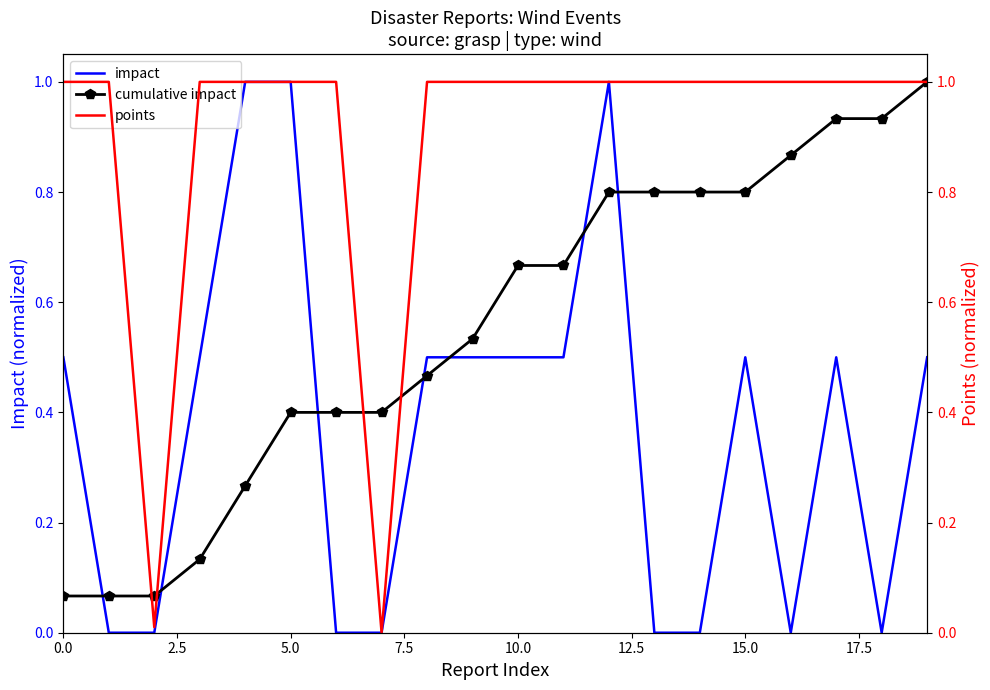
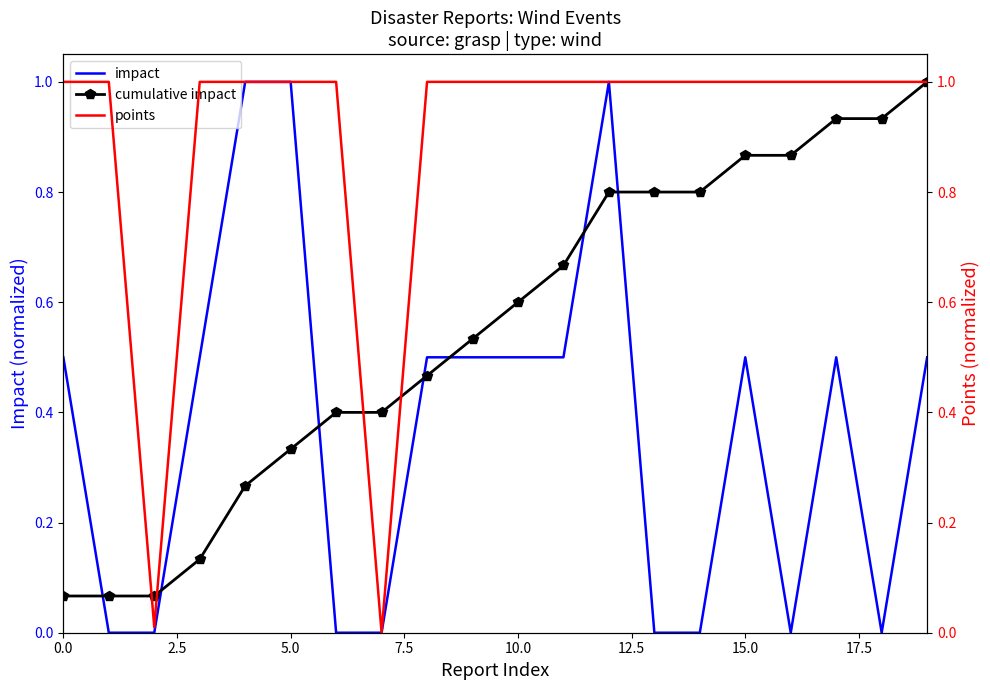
  {
    "impact": {
      "0.0": 0.50,
      "5.0": 1.00,
      "10.0": 0.50,
      "15.0": 0.50
    },
    "cumulative impact": {
      "0.0": 0.07,
-     "5.0": 0.40,
-     "10.0": 0.67,
-     "15.0": 0.80
+     "5.0": 0.33,
+     "10.0": 0.60,
+     "15.0": 0.87
    },
    "points": {
      "0.0": 1.00,
      "5.0": 1.00,
      "10.0": 1.00,
      "15.0": 1.00
    }
  }
